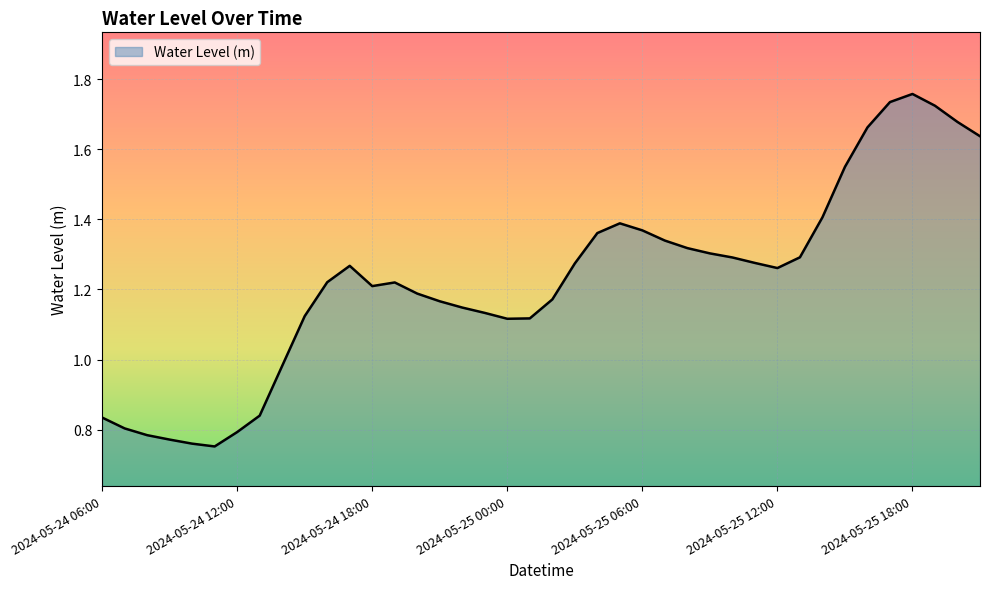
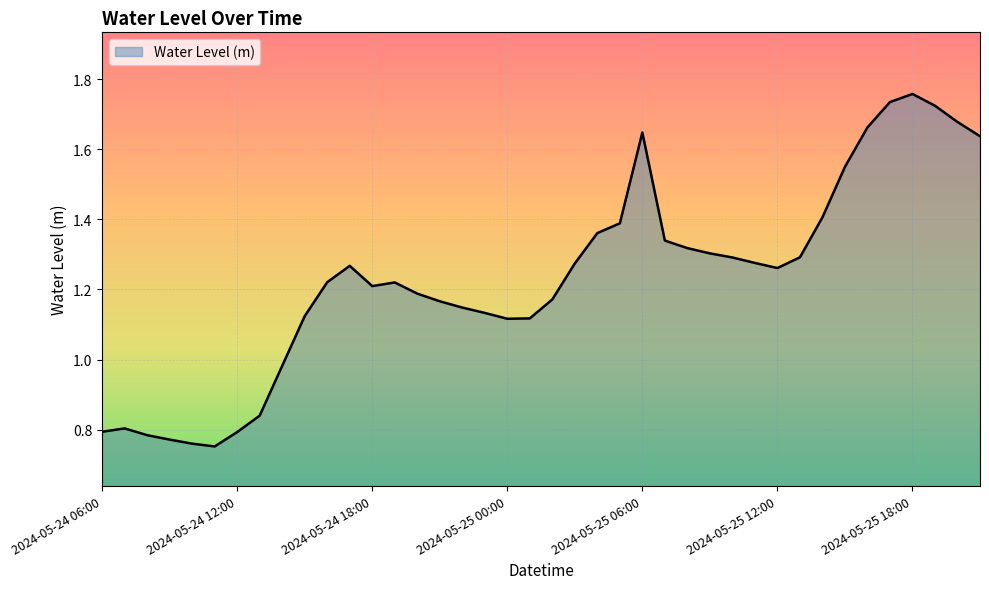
  {
-   "2024-05-24 06:00": 0.83,
+   "2024-05-24 06:00": 0.79,
    "2024-05-24 12:00": 0.79,
    "2024-05-24 18:00": 1.21,
    "2024-05-25 00:00": 1.12,
-   "2024-05-25 06:00": 1.37,
+   "2024-05-25 06:00": 1.65,
    "2024-05-25 12:00": 1.26,
    "2024-05-25 18:00": 1.76
  }
